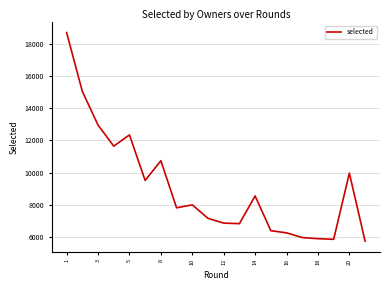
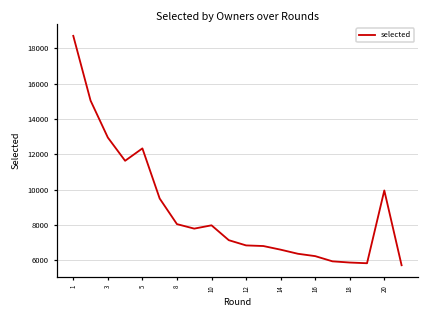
  {
    "1": 18700,
    "3": 13000,
    "5": 12300,
-   "8": 10700,
+   "8": 8100,
    "10": 8000,
    "12": 6900,
-   "14": 8500,
+   "14": 6600,
    "16": 6200,
    "18": 5900,
    "20": 10000
  }
